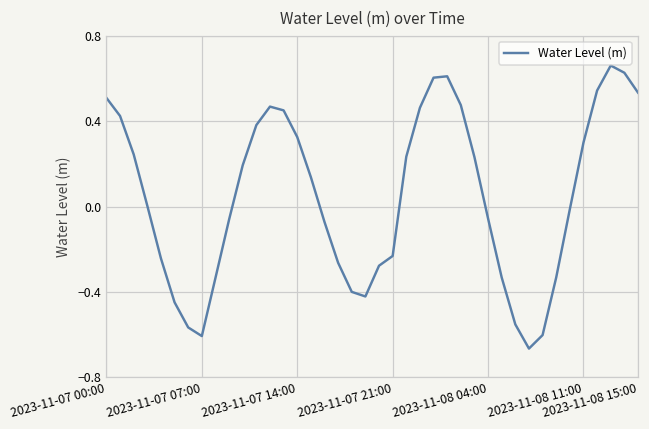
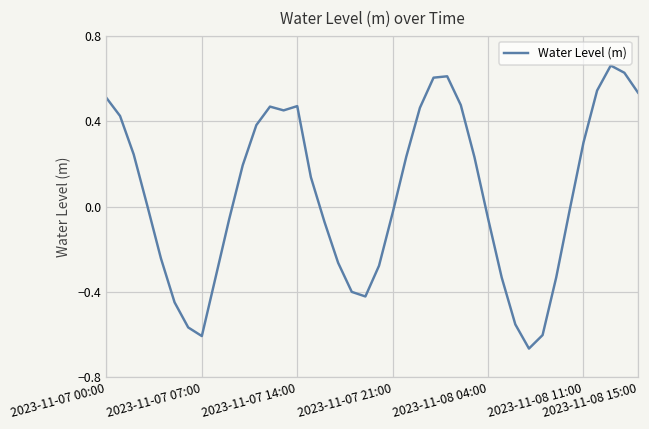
  {
    "2023-11-07 00:00": 0.51,
    "2023-11-07 07:00": -0.61,
-   "2023-11-07 14:00": 0.33,
-   "2023-11-07 21:00": -0.23,
+   "2023-11-07 14:00": 0.47,
+   "2023-11-07 21:00": -0.03,
    "2023-11-08 04:00": -0.06,
    "2023-11-08 11:00": 0.30,
    "2023-11-08 15:00": 0.53
  }
